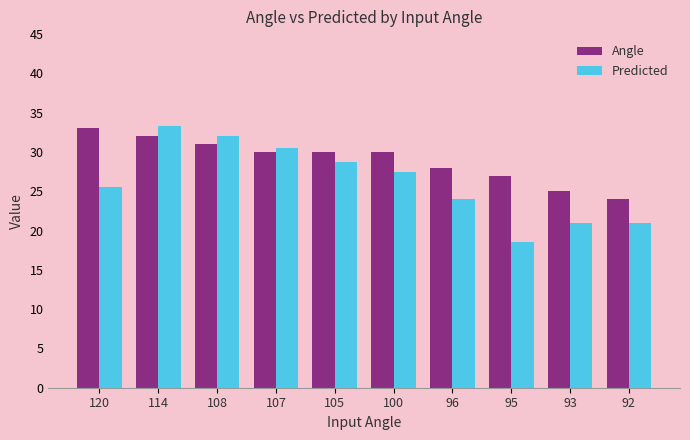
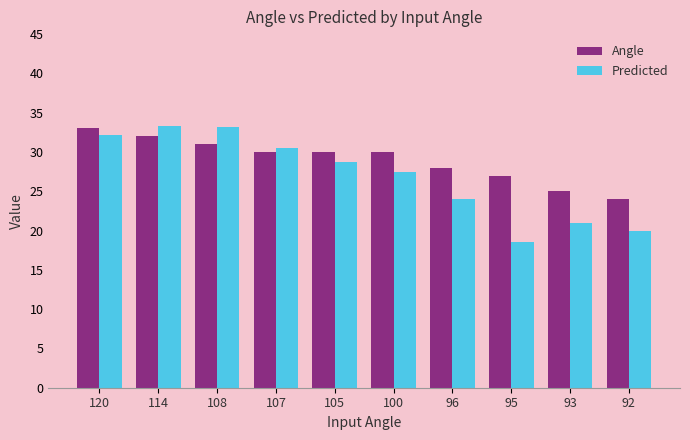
  {
    "Angle": {
      "120": 33,
      "114": 32,
      "108": 31,
      "107": 30,
      "105": 30,
      "100": 30,
      "96": 28,
      "95": 27,
      "93": 25,
      "92": 24
    },
    "Predicted": {
-     "120": 26,
+     "120": 32,
      "114": 33,
-     "108": 32,
+     "108": 33,
      "107": 31,
      "105": 29,
      "100": 27,
      "96": 24,
      "95": 19,
      "93": 21,
-     "92": 21
+     "92": 20
    }
  }
